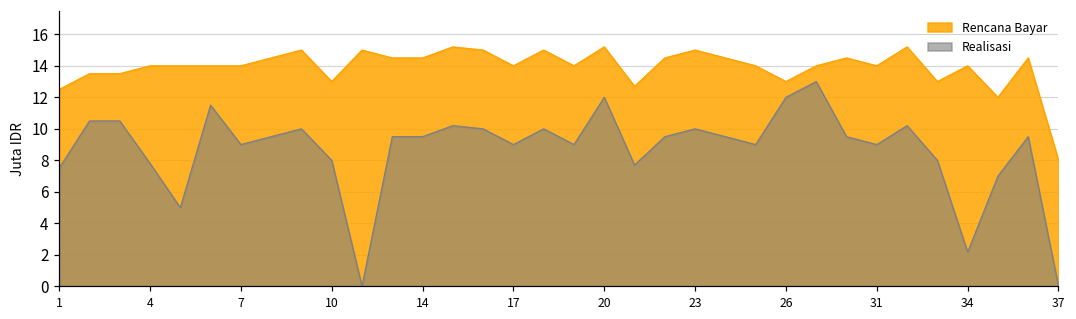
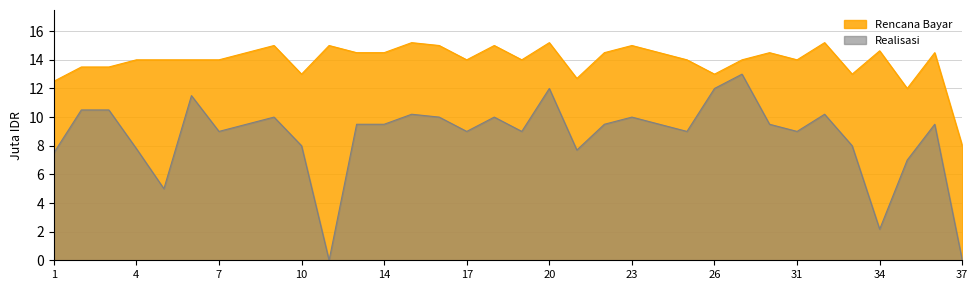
  {
    "Rencana Bayar": {
-     "34": 14.0,
+     "34": 14.6,
      "37": 8.0
    },
    "Realisasi": {
      "34": 2.2,
      "37": 0.0
    }
  }
